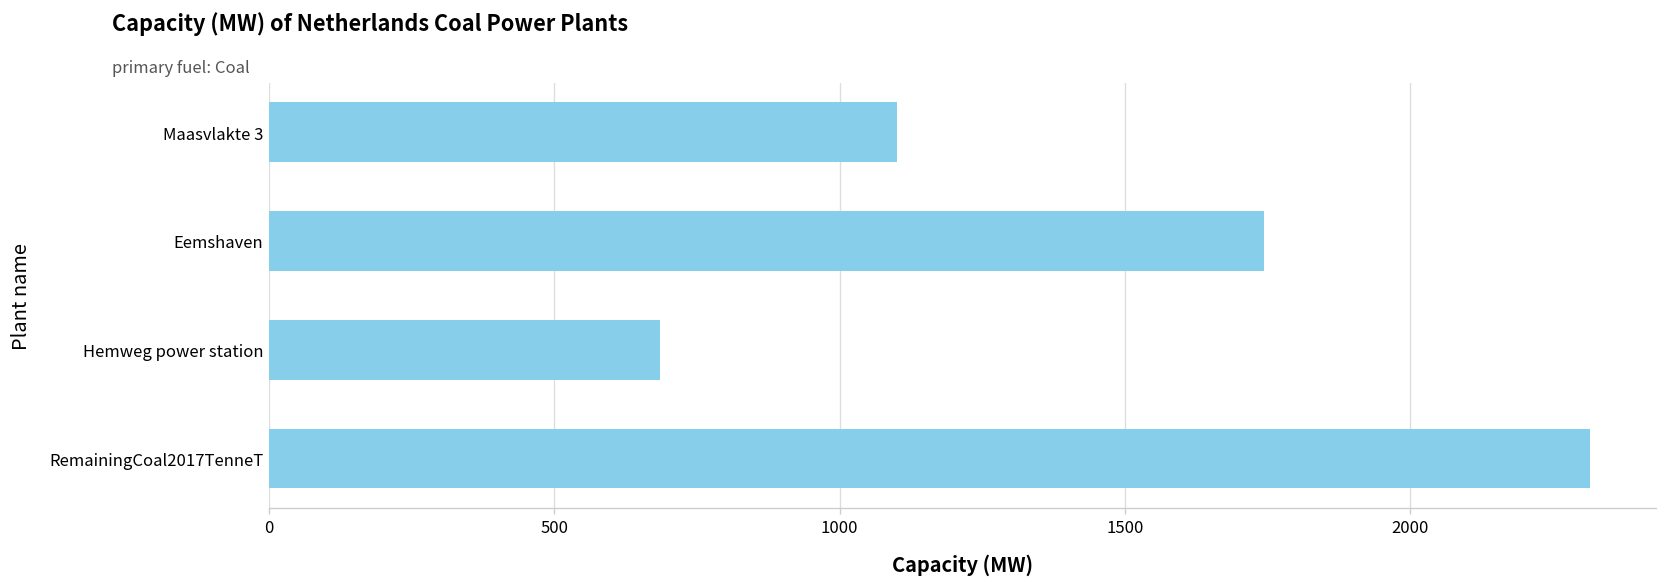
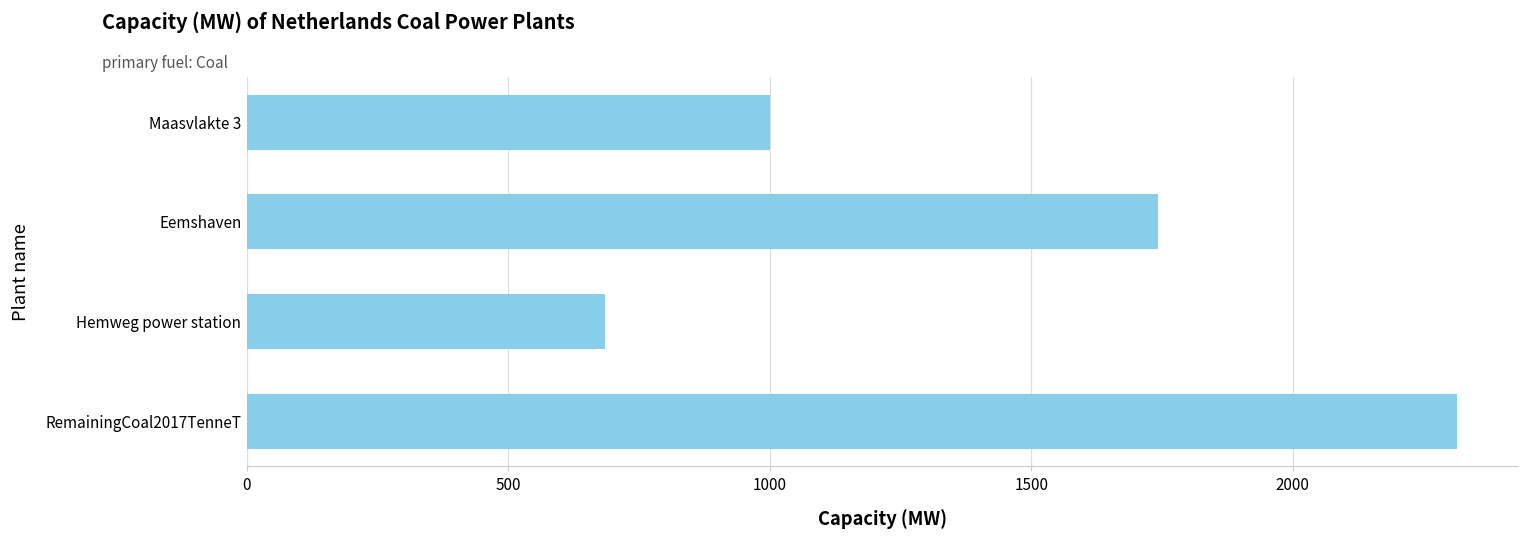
  {
-   "Maasvlakte 3": 1100,
+   "Maasvlakte 3": 1000,
    "Eemshaven": 1740,
    "Hemweg power station": 690,
    "RemainingCoal2017TenneT": 2320
  }
